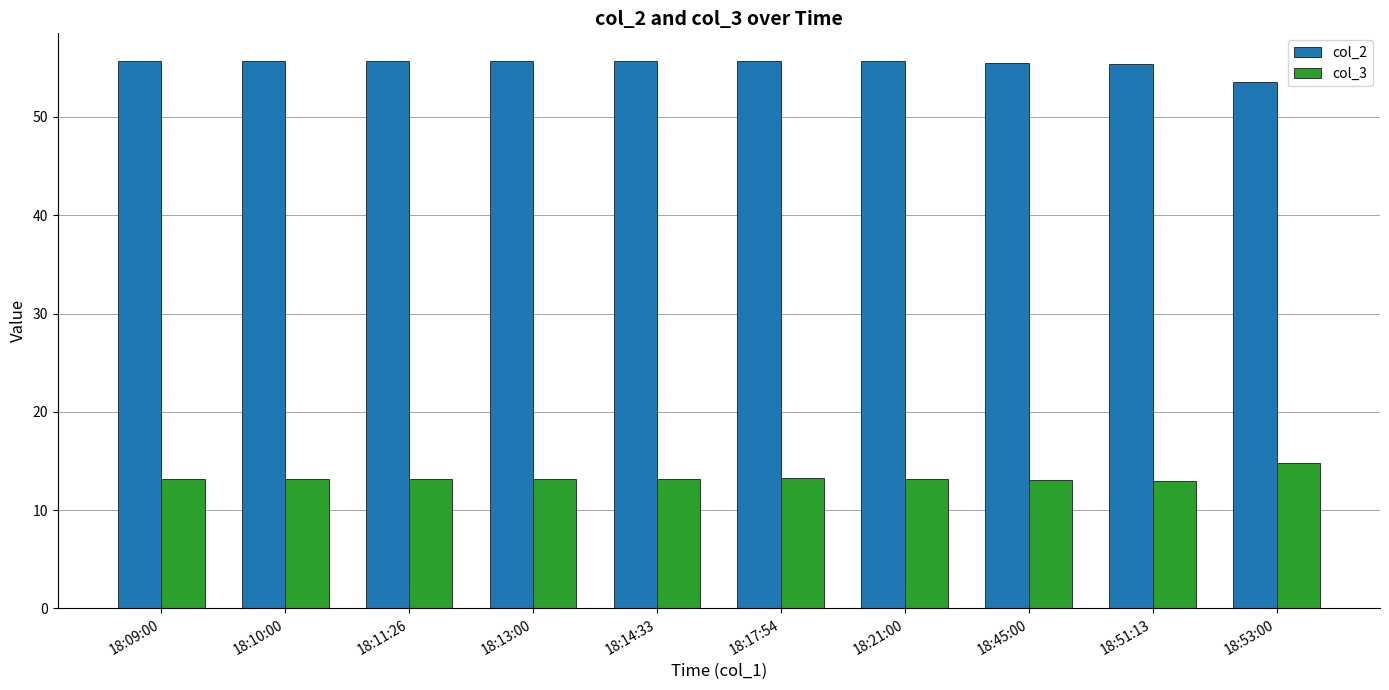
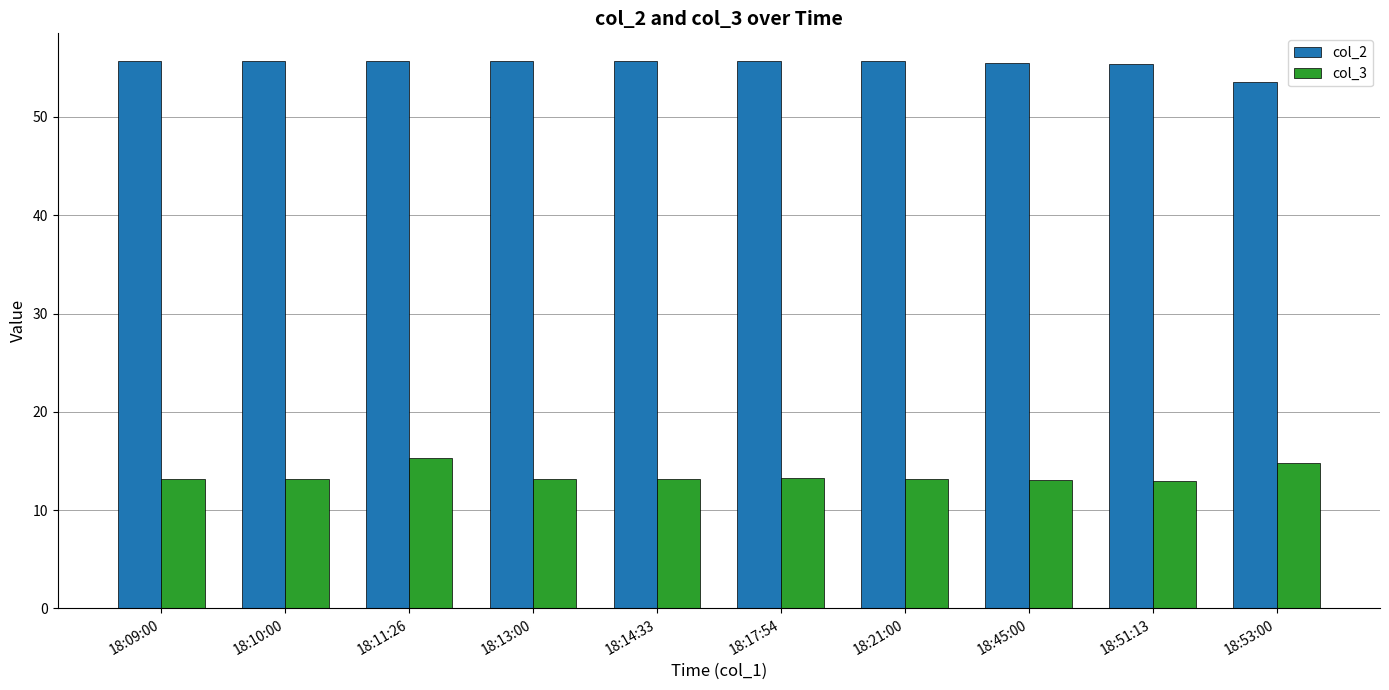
  {
    "col_2": {
      "18:09:00": 56,
      "18:10:00": 56,
      "18:11:26": 56,
      "18:13:00": 56,
      "18:14:33": 56,
      "18:17:54": 56,
      "18:21:00": 56,
      "18:45:00": 55,
      "18:51:13": 55,
      "18:53:00": 54
    },
    "col_3": {
      "18:09:00": 13,
      "18:10:00": 13,
-     "18:11:26": 13,
+     "18:11:26": 15,
      "18:13:00": 13,
      "18:14:33": 13,
      "18:17:54": 13,
      "18:21:00": 13,
      "18:45:00": 13,
      "18:51:13": 13,
      "18:53:00": 15
    }
  }
